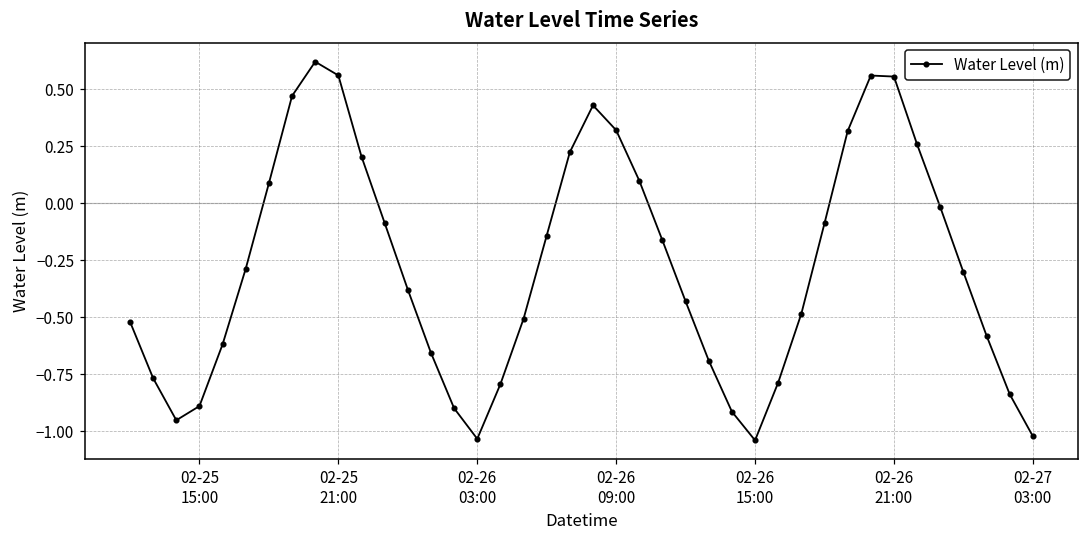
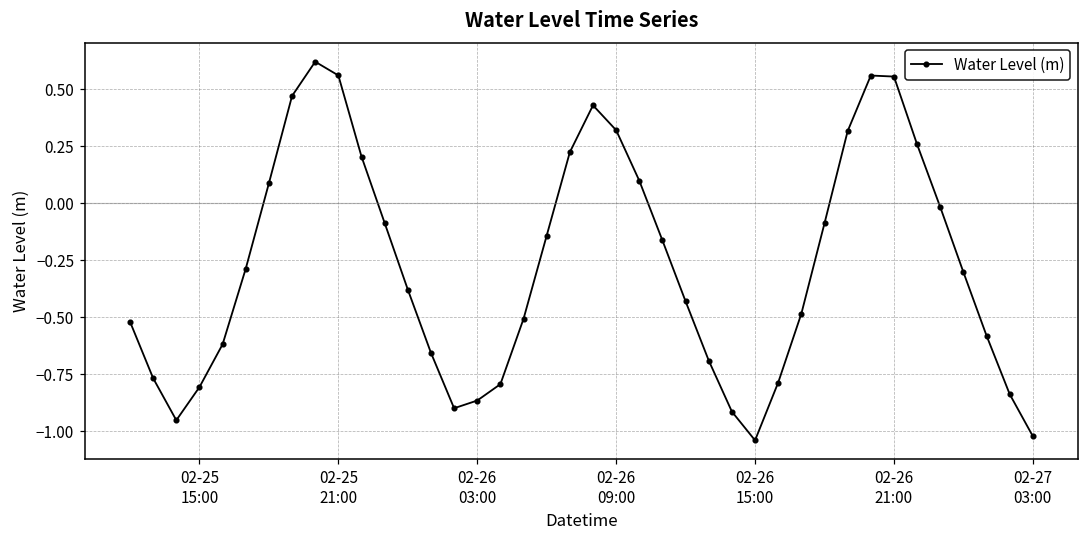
  {
-   "02-25 15:00": -0.89,
+   "02-25 15:00": -0.81,
    "02-25 21:00": 0.56,
-   "02-26 03:00": -1.03,
+   "02-26 03:00": -0.86,
    "02-26 09:00": 0.32,
    "02-26 15:00": -1.04,
    "02-26 21:00": 0.56,
    "02-27 03:00": -1.02
  }
